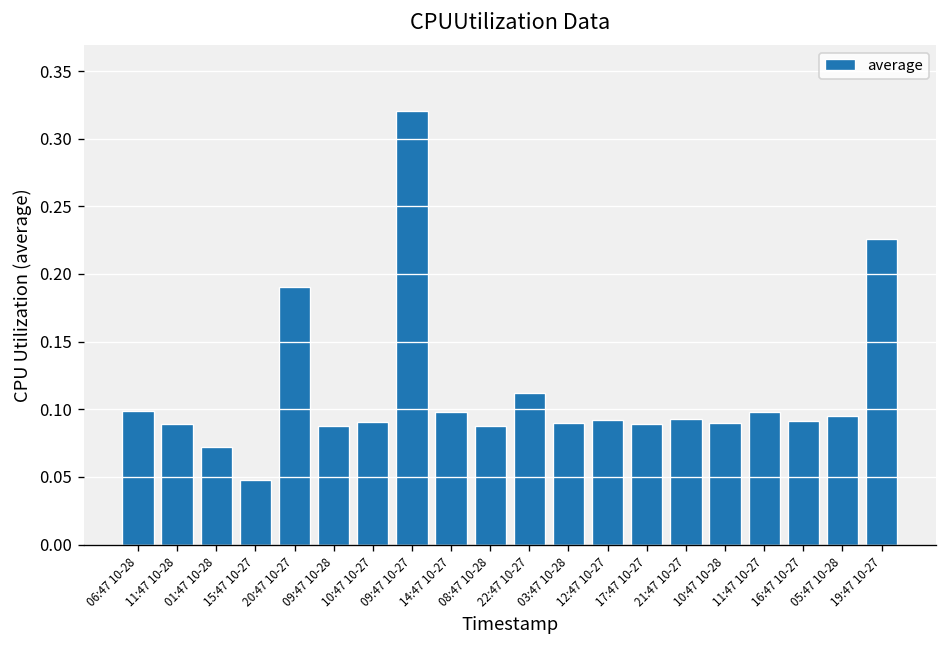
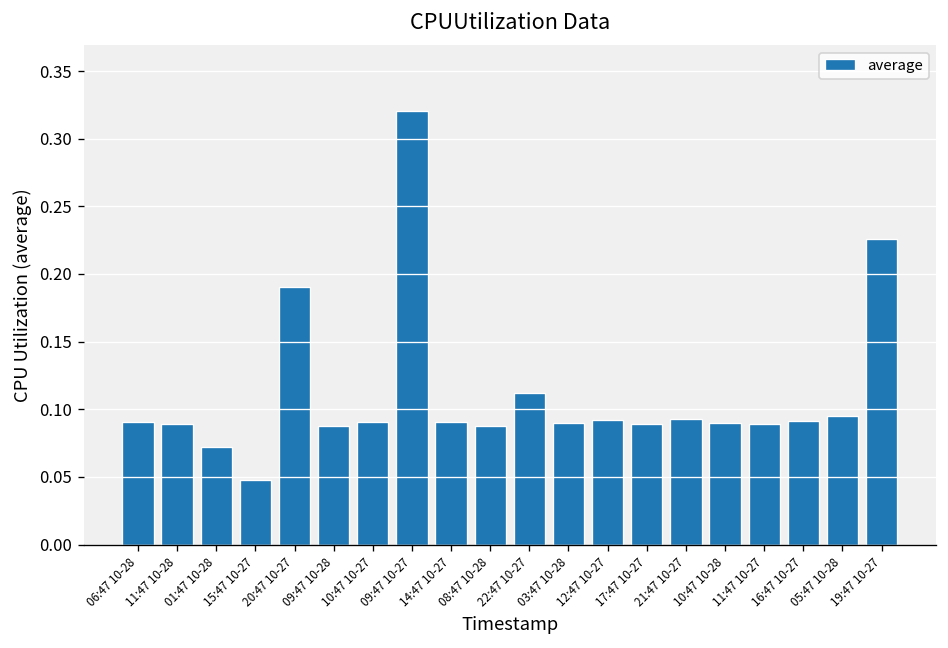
  {
-   "06:47 10-28": 0.099,
+   "06:47 10-28": 0.090,
    "11:47 10-28": 0.089,
    "01:47 10-28": 0.072,
    "15:47 10-27": 0.048,
    "20:47 10-27": 0.191,
    "09:47 10-28": 0.087,
    "10:47 10-27": 0.091,
    "09:47 10-27": 0.321,
-   "14:47 10-27": 0.098,
+   "14:47 10-27": 0.091,
    "08:47 10-28": 0.088,
    "22:47 10-27": 0.112,
    "03:47 10-28": 0.090,
    "12:47 10-27": 0.092,
    "17:47 10-27": 0.089,
    "21:47 10-27": 0.092,
    "10:47 10-28": 0.090,
-   "11:47 10-27": 0.098,
+   "11:47 10-27": 0.089,
    "16:47 10-27": 0.092,
    "05:47 10-28": 0.095,
    "19:47 10-27": 0.226
  }
